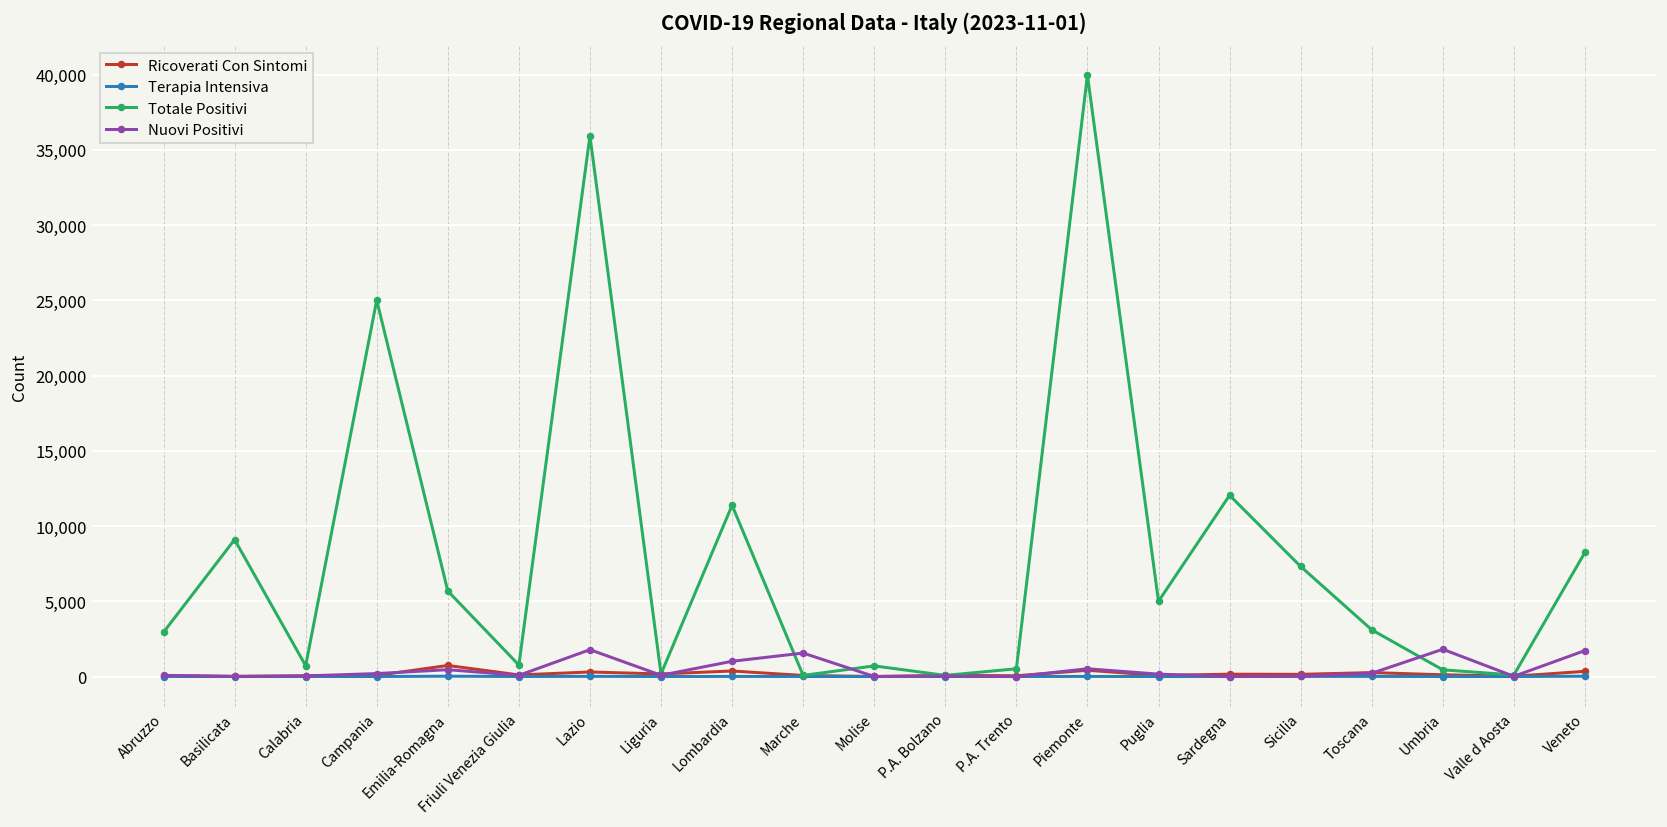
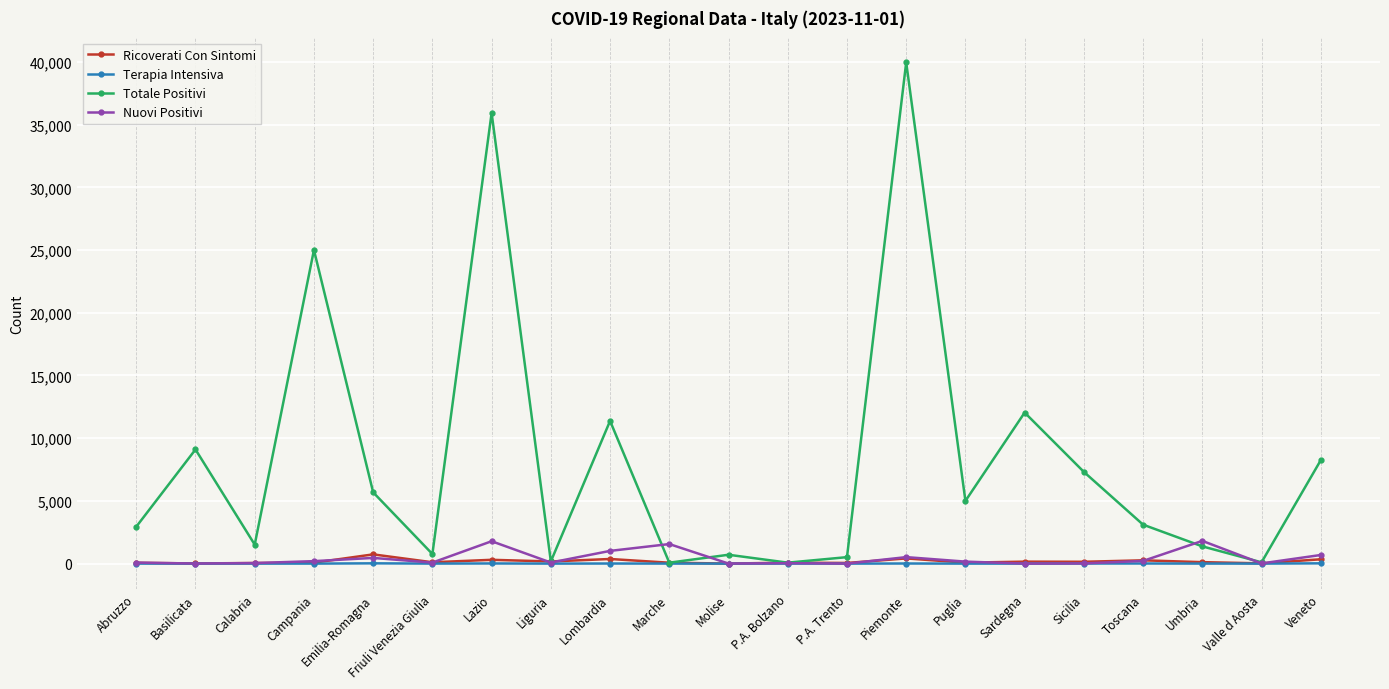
  {
    "Ricoverati Con Sintomi": {
      "Emilia-Romagna": "700",
      "Lazio": "300",
      "Lombardia": "400",
      "Veneto": "300"
    },
    "Terapia Intensiva": {
      "Emilia-Romagna": "0",
      "Lazio": "0",
      "Lombardia": "0",
      "Piemonte": "0",
      "Toscana": "0",
      "Veneto": "0"
    },
    "Totale Positivi": {
      "Abruzzo": "2,900",
      "Basilicata": "9,100",
-     "Calabria": "700",
+     "Calabria": "1,500",
      "Campania": "25,000",
      "Emilia-Romagna": "5,700",
      "Friuli Venezia Giulia": "800",
      "Lazio": "35,900",
      "Lombardia": "11,400",
      "Molise": "700",
      "P.A. Trento": "500",
      "Piemonte": "40,000",
      "Puglia": "5,000",
      "Sardegna": "12,000",
      "Sicilia": "7,300",
      "Toscana": "3,100",
-     "Umbria": "400",
+     "Umbria": "1,400",
      "Veneto": "8,200"
    },
    "Nuovi Positivi": {
      "Emilia-Romagna": "500",
      "Lazio": "1,800",
      "Lombardia": "1,000",
      "Marche": "1,600",
      "Umbria": "1,800",
-     "Veneto": "1,700"
+     "Veneto": "700"
    }
  }
